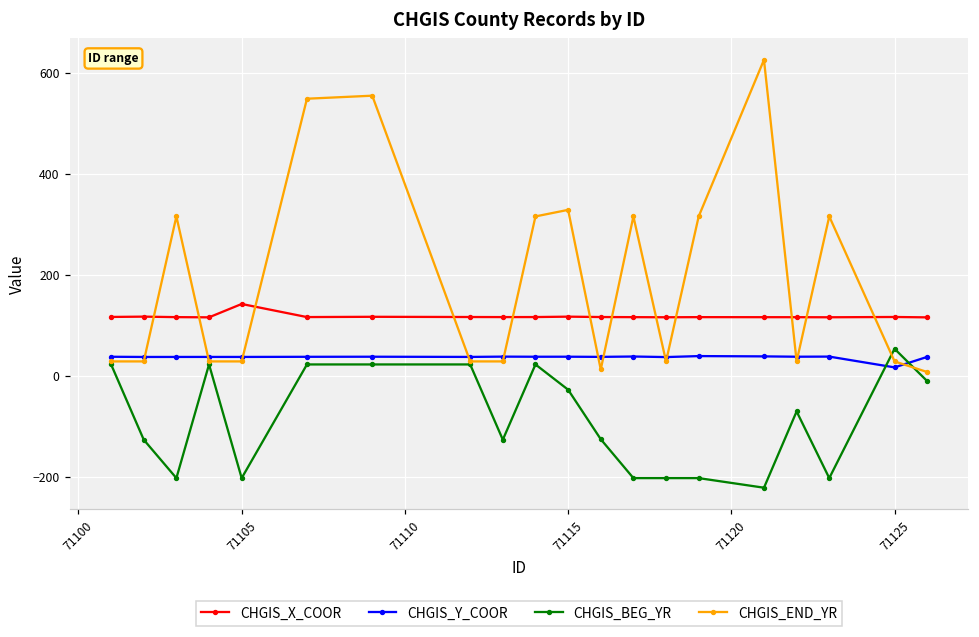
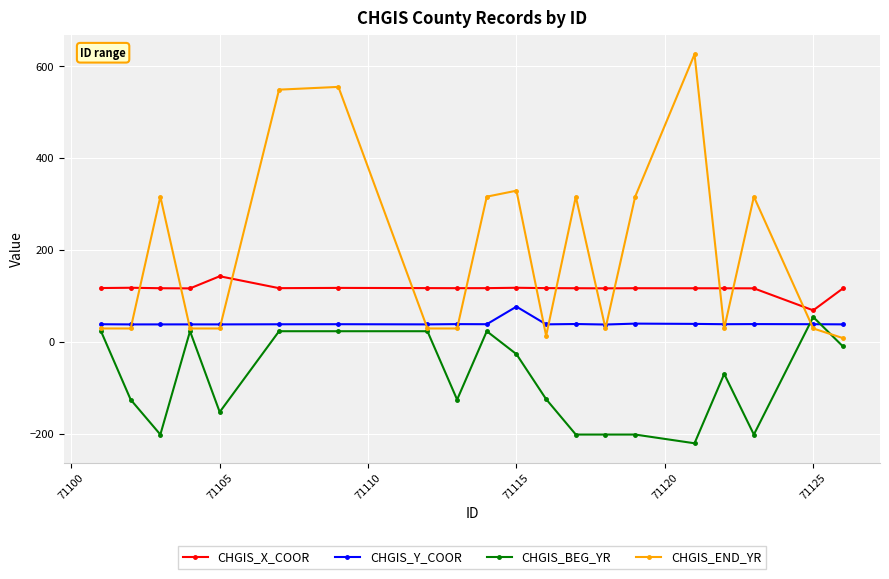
  {
    "CHGIS_X_COOR": {
      "71105": 140,
      "71115": 120,
-     "71125": 120
+     "71125": 70
    },
    "CHGIS_Y_COOR": {
      "71105": 40,
-     "71115": 40,
-     "71125": 20
+     "71115": 80,
+     "71125": 40
    },
    "CHGIS_BEG_YR": {
-     "71105": -200,
+     "71105": -150,
      "71115": -30,
      "71125": 50
    },
    "CHGIS_END_YR": {
      "71105": 30,
      "71115": 330,
      "71125": 30
    }
  }
